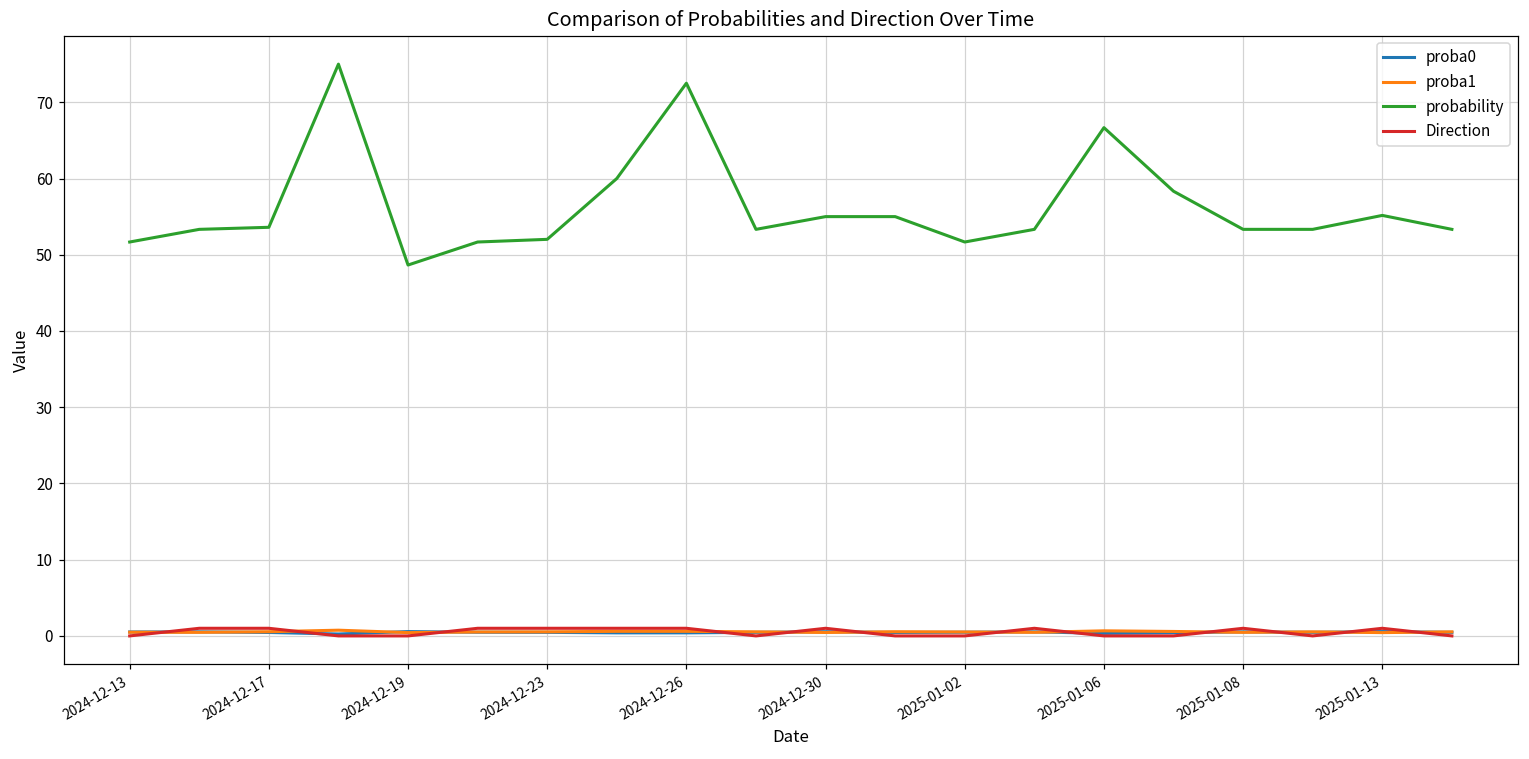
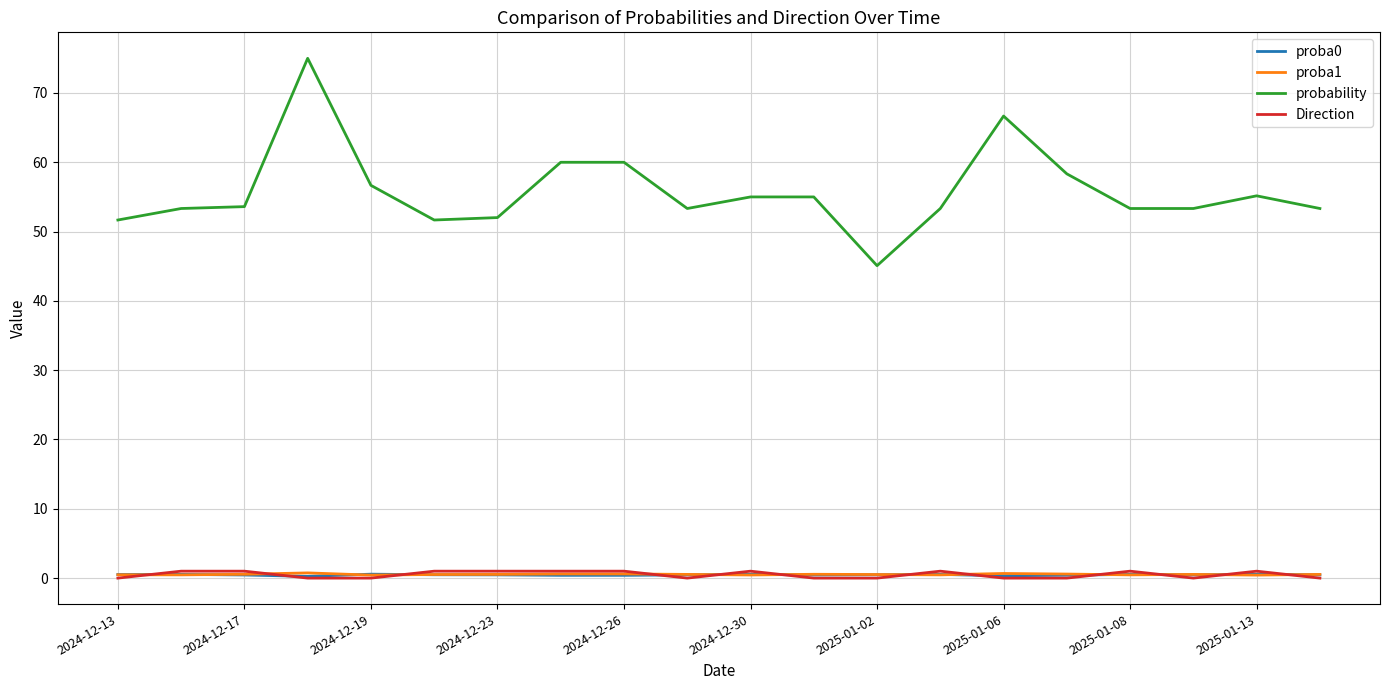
  {
    "probability": {
      "2024-12-13": 52,
      "2024-12-17": 54,
-     "2024-12-19": 49,
+     "2024-12-19": 57,
      "2024-12-23": 52,
-     "2024-12-26": 73,
+     "2024-12-26": 60,
      "2024-12-30": 55,
-     "2025-01-02": 52,
+     "2025-01-02": 45,
      "2025-01-06": 67,
      "2025-01-08": 53,
      "2025-01-13": 55
    },
    "Direction": {
      "2024-12-13": 0,
      "2024-12-17": 1,
      "2024-12-19": 0,
      "2024-12-23": 1,
      "2024-12-26": 1,
      "2024-12-30": 1,
      "2025-01-02": 0,
      "2025-01-08": 1,
      "2025-01-13": 1
    }
  }
